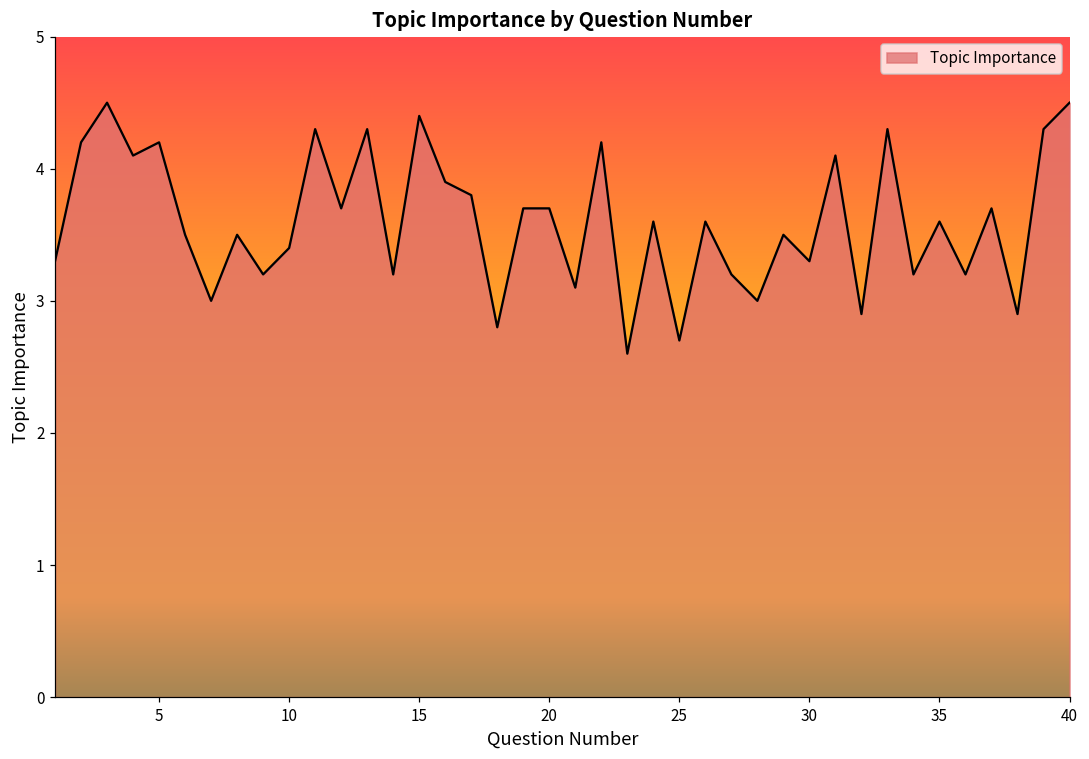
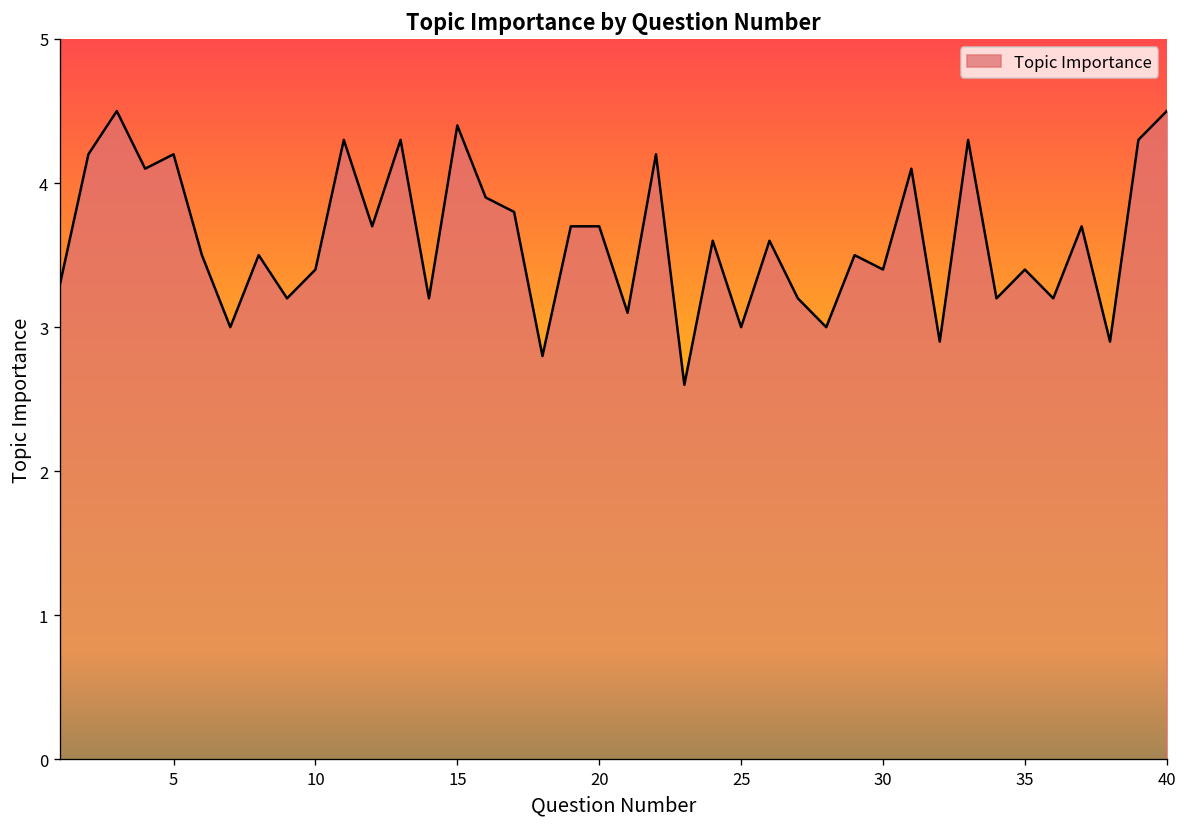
  {
    "5": 4.2,
    "10": 3.4,
    "15": 4.4,
    "20": 3.7,
-   "25": 2.7,
-   "30": 3.3,
-   "35": 3.6,
+   "25": 3.0,
+   "30": 3.4,
+   "35": 3.4,
    "40": 4.5
  }
